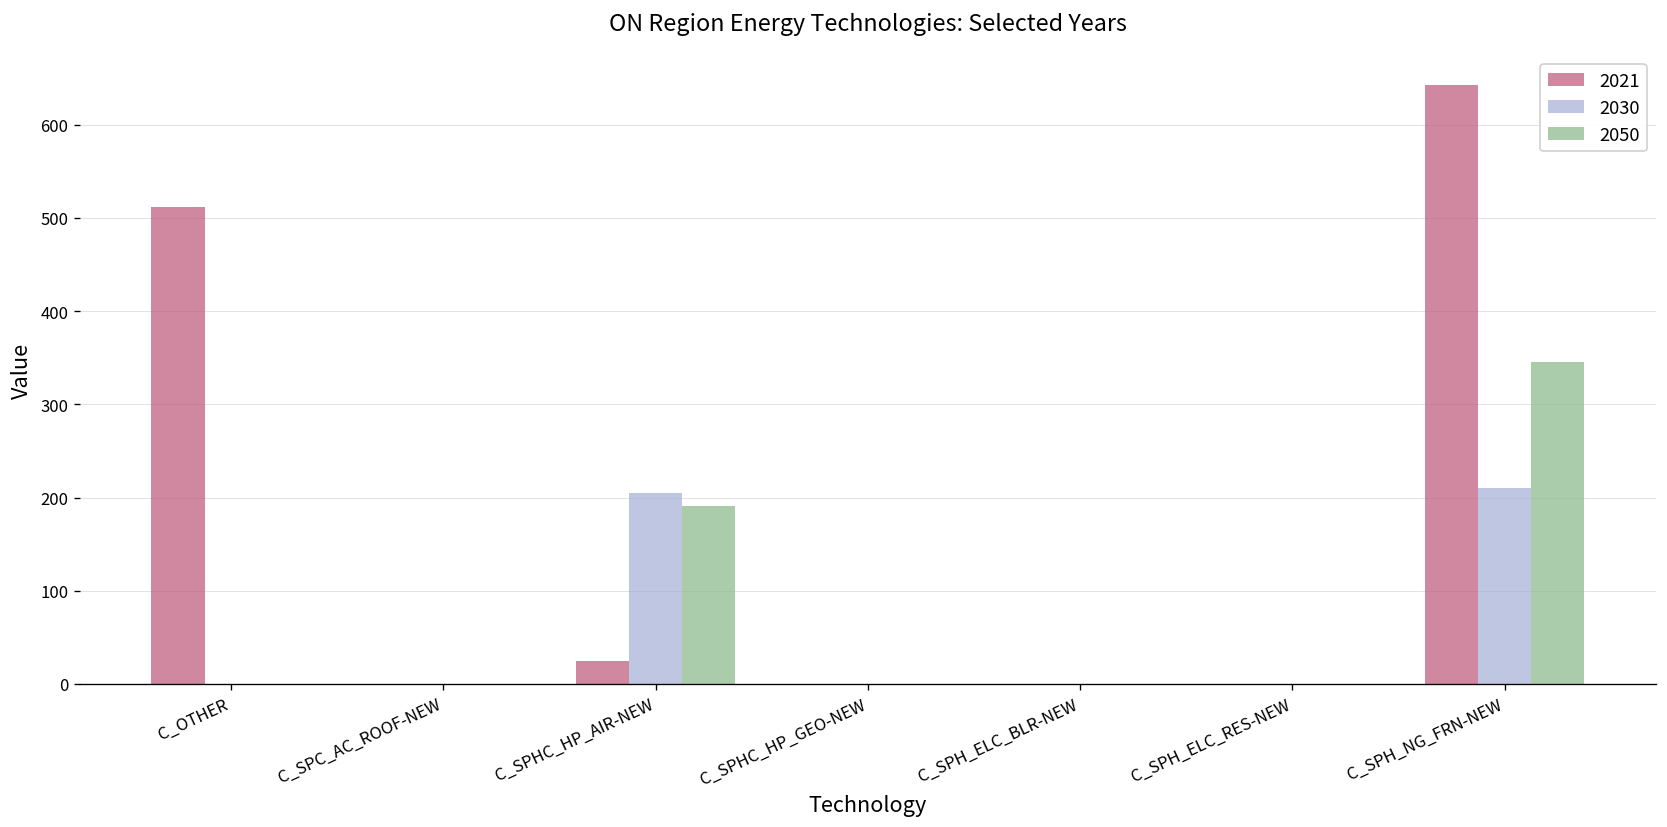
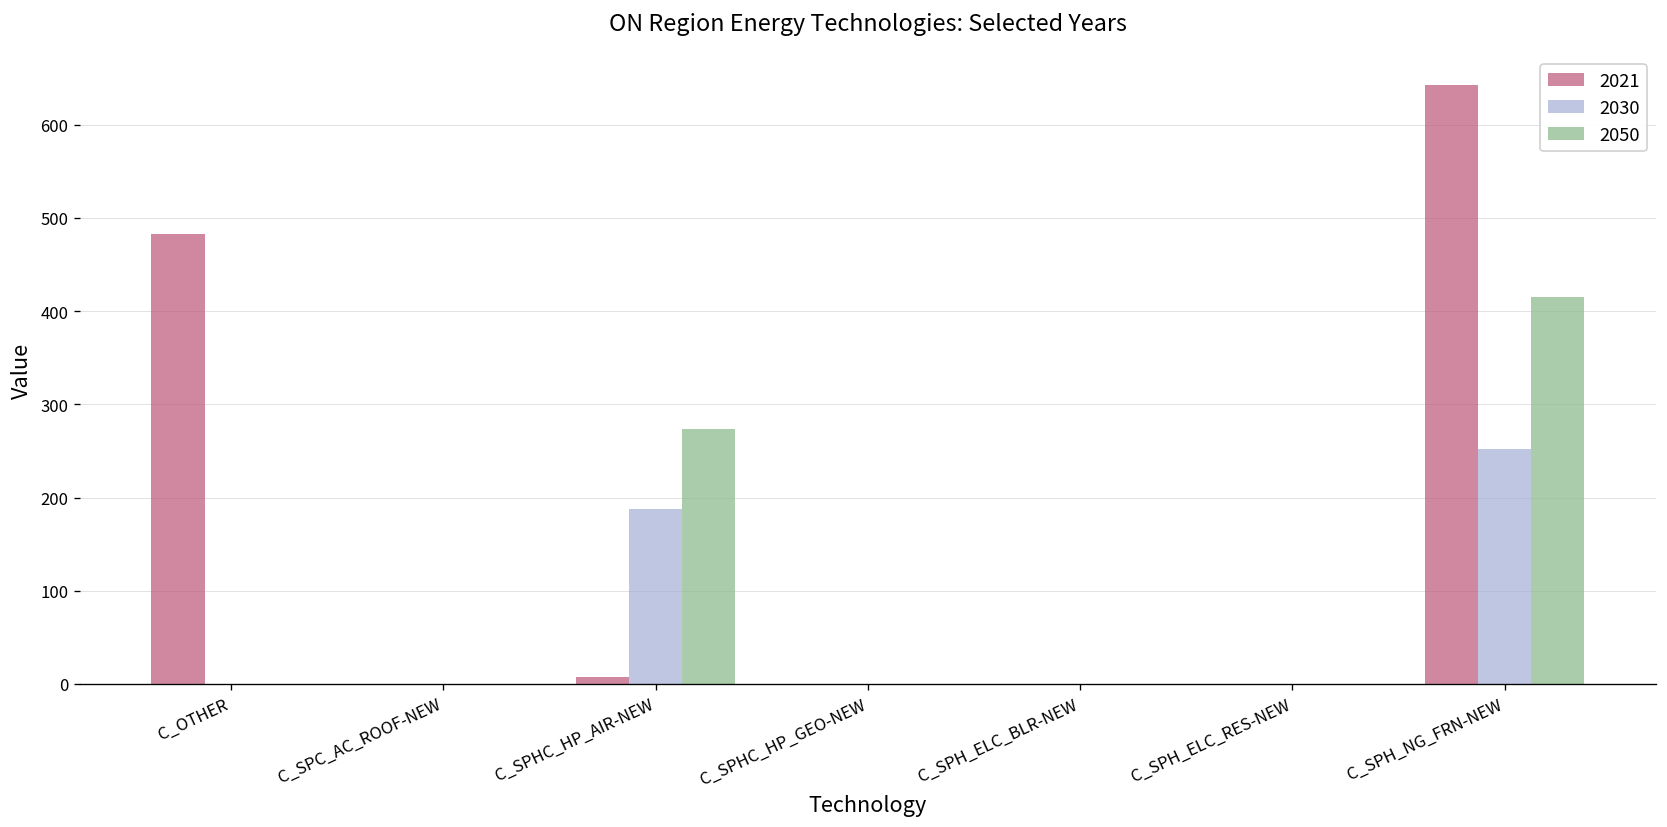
  {
    "2021": {
-     "C_OTHER": 510,
-     "C_SPHC_HP_AIR-NEW": 20,
+     "C_OTHER": 480,
+     "C_SPHC_HP_AIR-NEW": 10,
      "C_SPH_NG_FRN-NEW": 640
    },
    "2030": {
      "C_OTHER": 0,
-     "C_SPHC_HP_AIR-NEW": 200,
-     "C_SPH_NG_FRN-NEW": 210
+     "C_SPHC_HP_AIR-NEW": 190,
+     "C_SPH_NG_FRN-NEW": 250
    },
    "2050": {
      "C_OTHER": 0,
-     "C_SPHC_HP_AIR-NEW": 190,
-     "C_SPH_NG_FRN-NEW": 350
+     "C_SPHC_HP_AIR-NEW": 270,
+     "C_SPH_NG_FRN-NEW": 410
    }
  }
